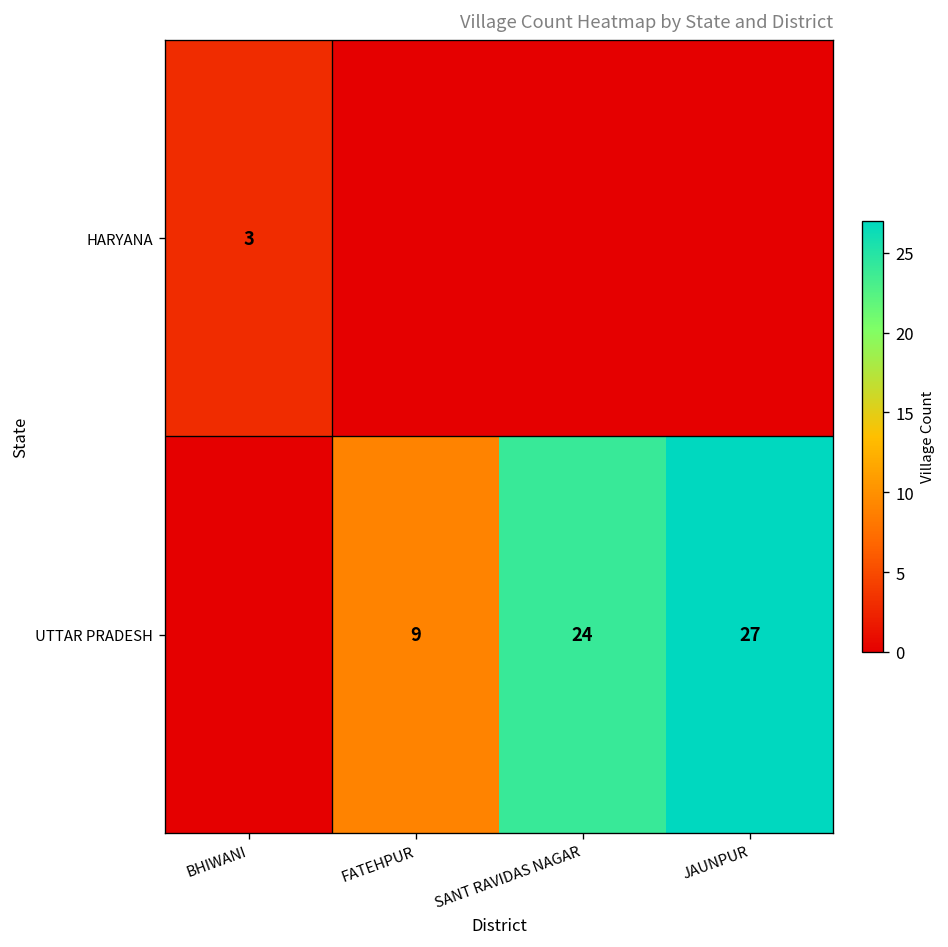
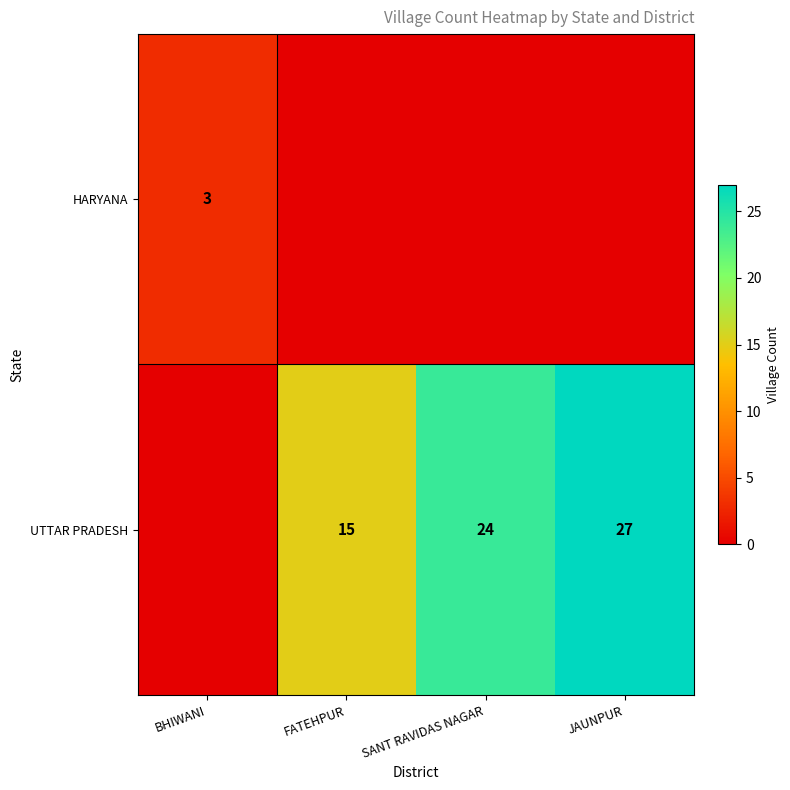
  {
    "HARYANA": {
      "BHIWANI": 3
    },
    "UTTAR PRADESH": {
-     "FATEHPUR": 9,
+     "FATEHPUR": 15,
      "SANT RAVIDAS NAGAR": 24,
      "JAUNPUR": 27
    }
  }
